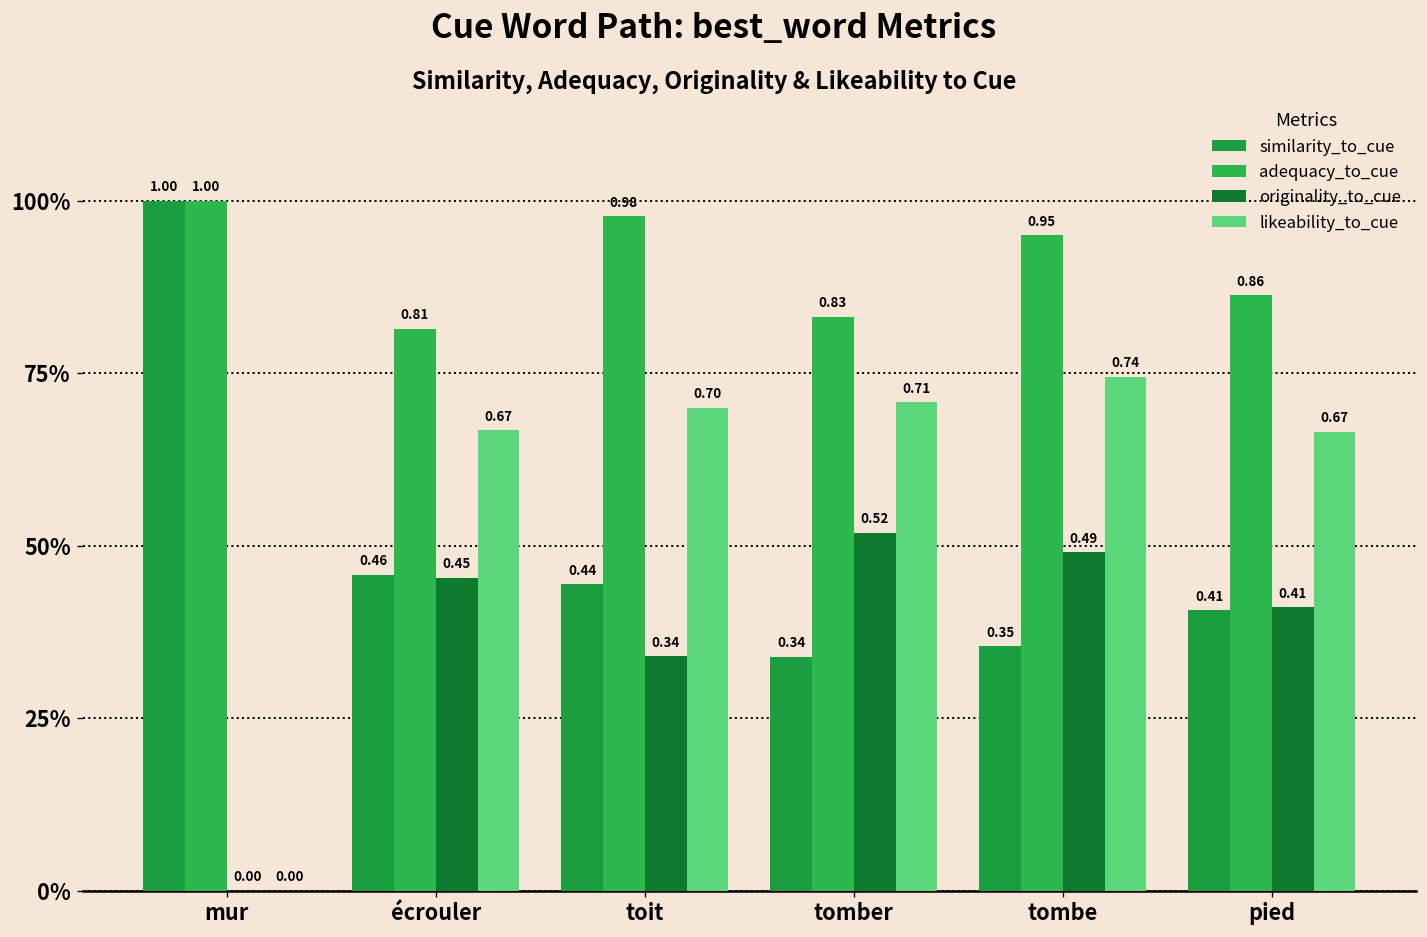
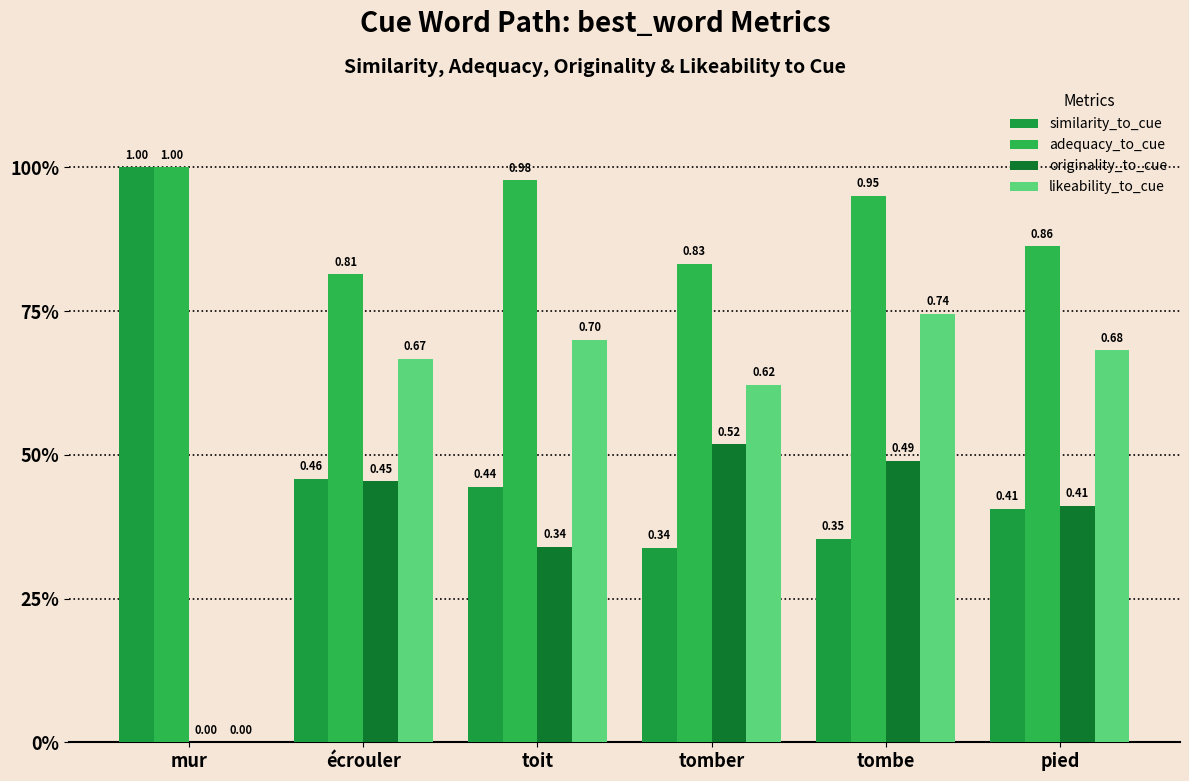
  {
    "likeability_to_cue": {
      "mur": 0.00,
      "écrouler": 0.67,
      "toit": 0.70,
-     "tomber": 0.71,
+     "tomber": 0.62,
      "tombe": 0.74,
-     "pied": 0.67
+     "pied": 0.68
    }
  }
